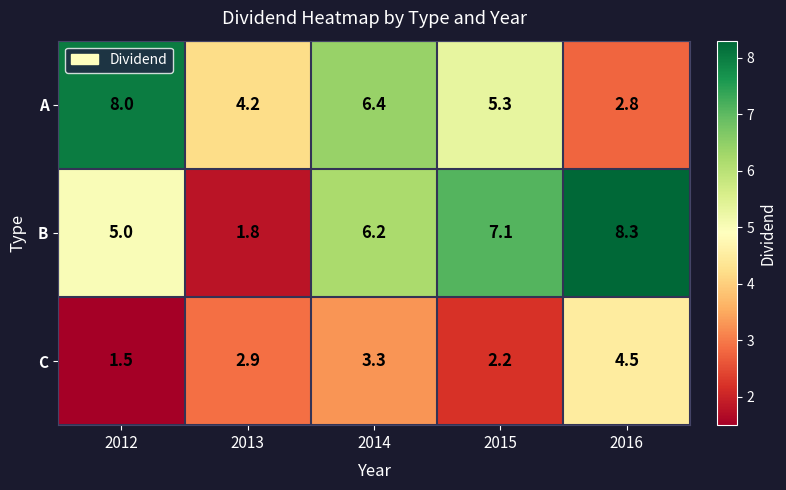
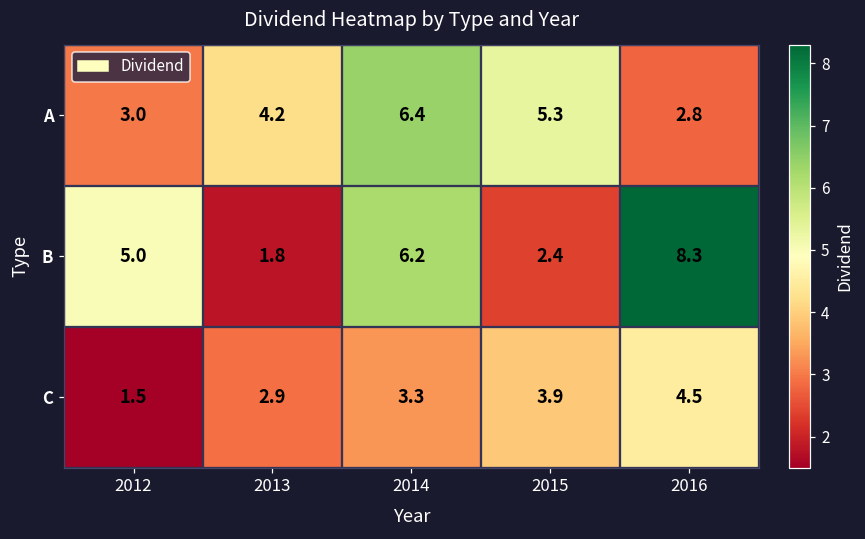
  {
    "A": {
-     "2012": 8.0,
+     "2012": 3.0,
      "2013": 4.2,
      "2014": 6.4,
      "2015": 5.3,
      "2016": 2.8
    },
    "B": {
      "2012": 5.0,
      "2013": 1.8,
      "2014": 6.2,
-     "2015": 7.1,
+     "2015": 2.4,
      "2016": 8.3
    },
    "C": {
      "2012": 1.5,
      "2013": 2.9,
      "2014": 3.3,
-     "2015": 2.2,
+     "2015": 3.9,
      "2016": 4.5
    }
  }
